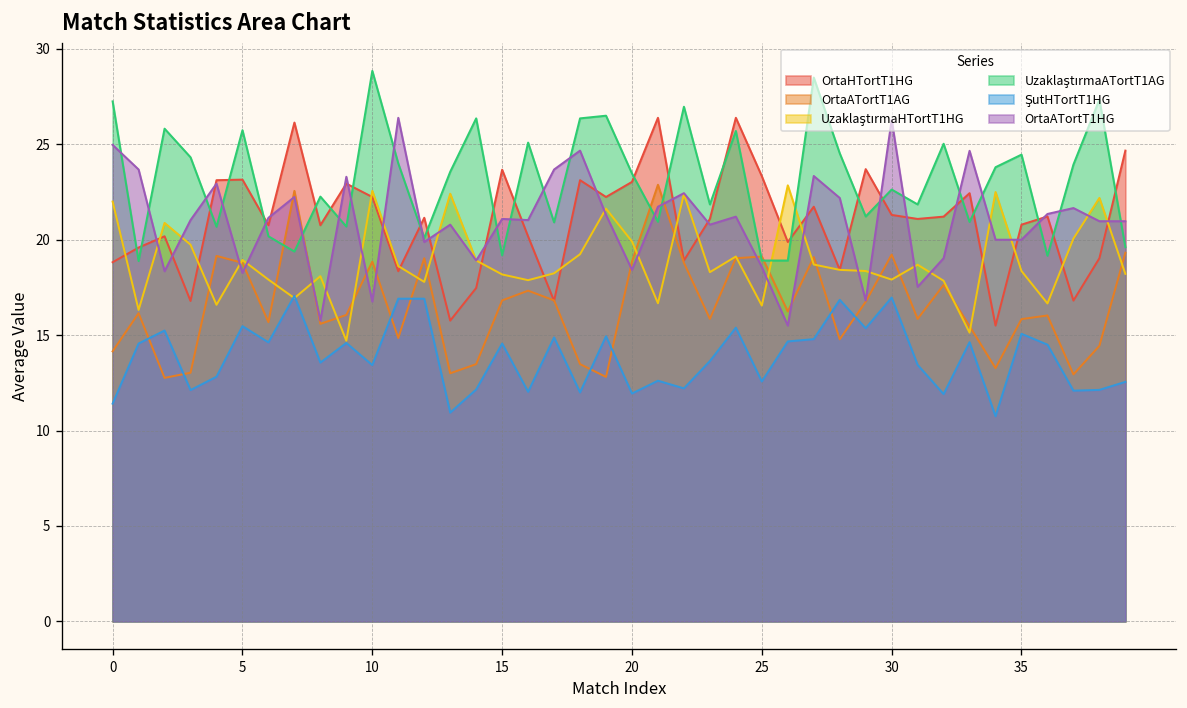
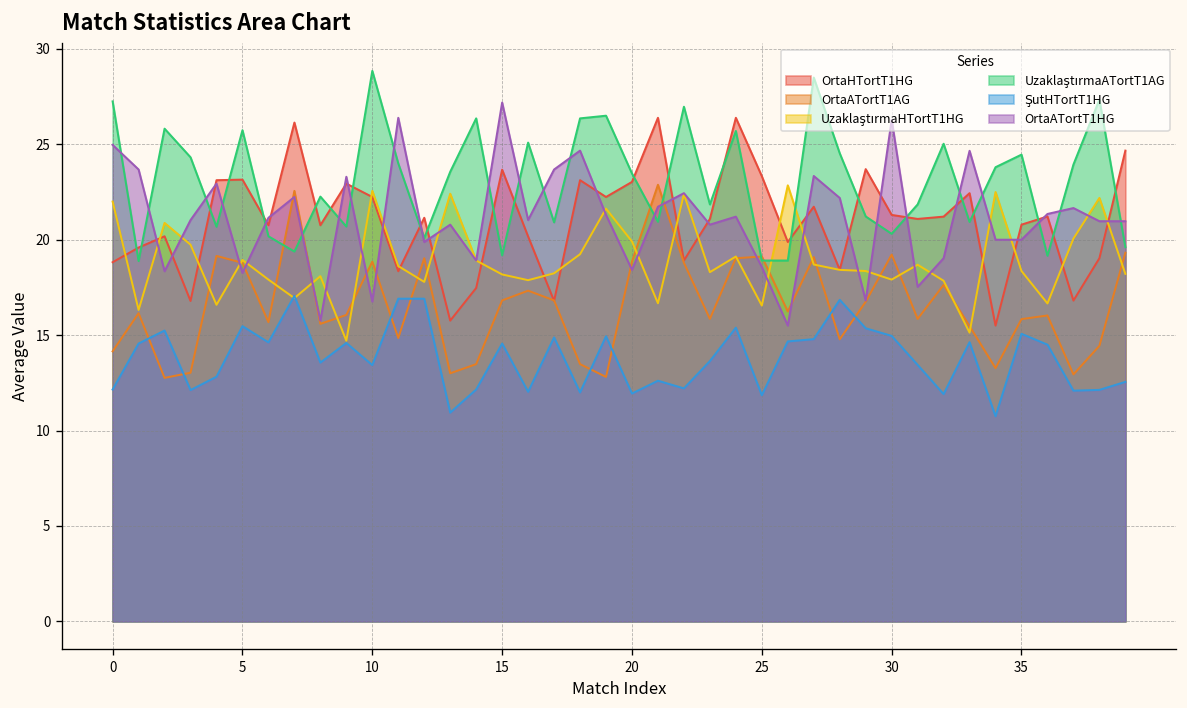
  {
    "UzaklaştırmaATortT1AG": {
      "0": 27.3,
      "5": 25.7,
      "10": 28.9,
      "15": 19.2,
      "20": 23.5,
      "25": 18.9,
-     "30": 22.6,
+     "30": 20.3,
      "35": 24.5
    },
    "ŞutHTortT1HG": {
-     "0": 11.4,
+     "0": 12.2,
      "5": 15.5,
      "10": 13.4,
      "15": 14.6,
      "20": 11.9,
-     "25": 12.6,
-     "30": 17.0,
+     "25": 11.9,
+     "30": 15.0,
      "35": 15.1
    },
    "OrtaATortT1HG": {
      "0": 25.0,
      "5": 18.3,
      "10": 16.8,
-     "15": 21.1,
+     "15": 27.2,
      "20": 18.4,
      "25": 18.6,
      "35": 20.0
    }
  }
